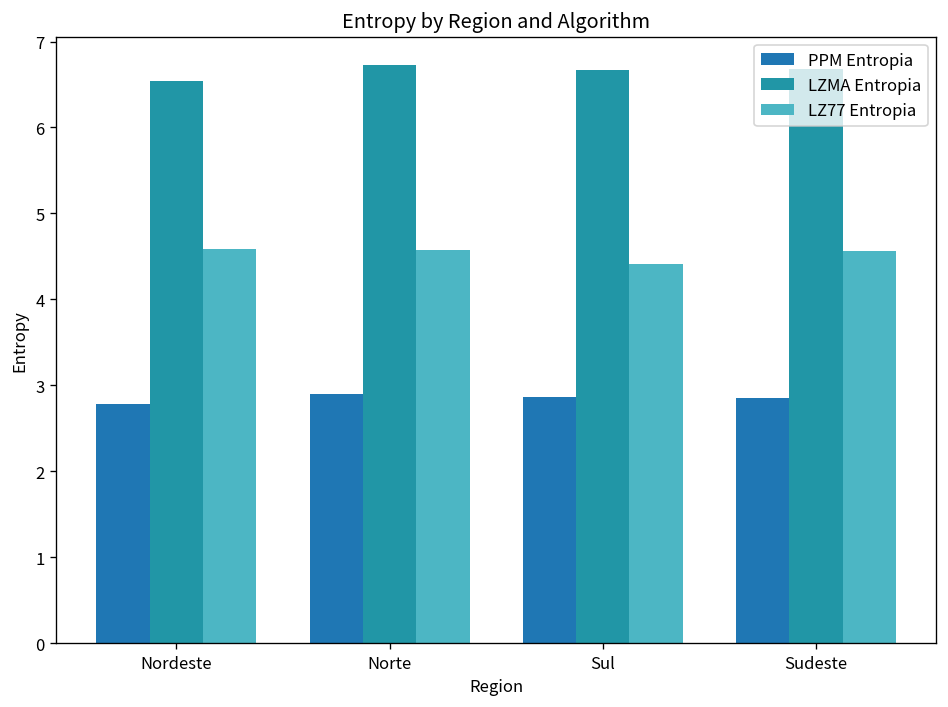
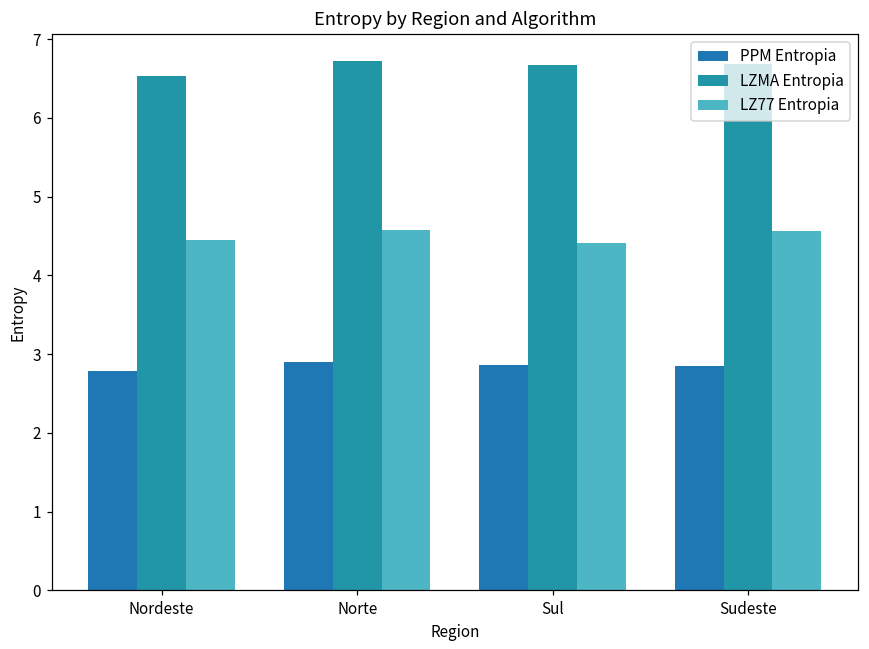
  {
    "LZ77 Entropia": {
-     "Nordeste": 4.6,
+     "Nordeste": 4.5,
      "Norte": 4.6,
      "Sul": 4.4,
      "Sudeste": 4.6
    }
  }
